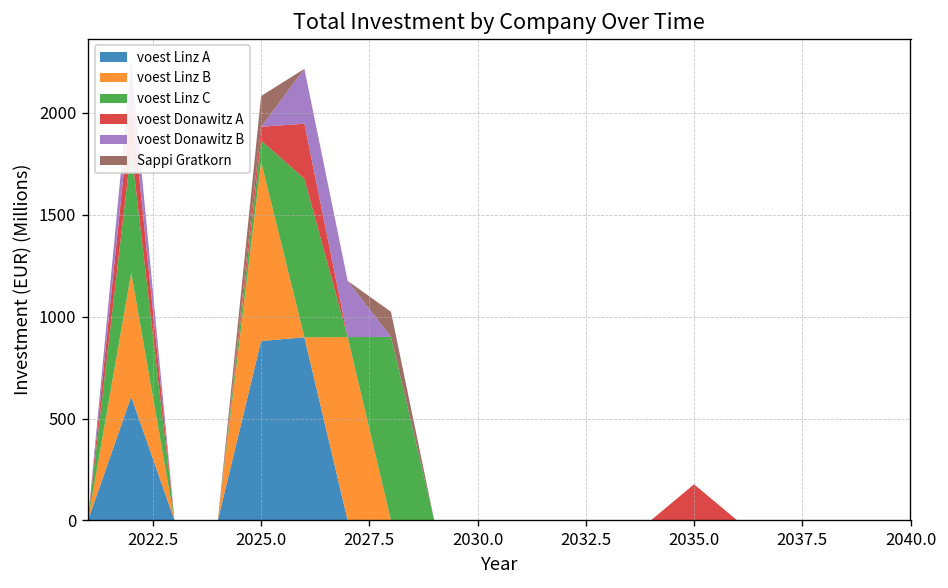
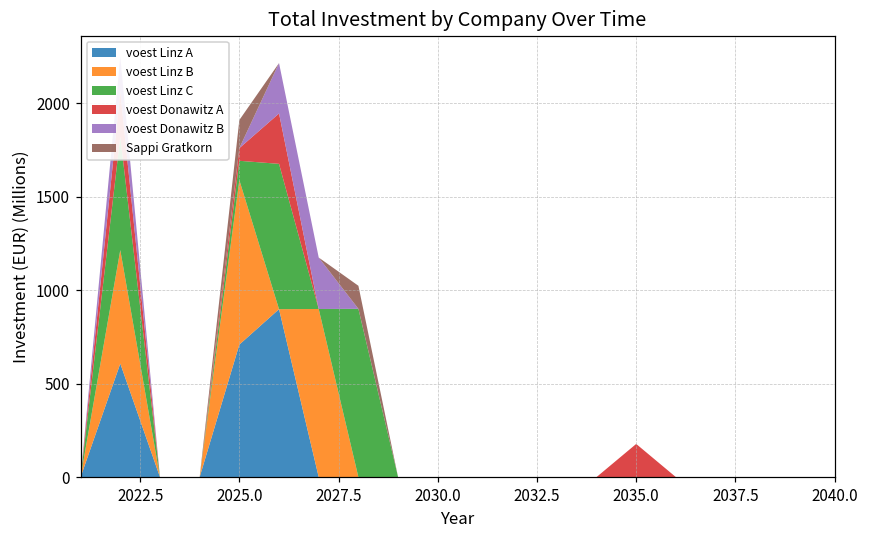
  {
    "voest Linz A": {
-     "2025.0": 880
+     "2025.0": 710
    },
    "voest Linz B": {
      "2025.0": 880
    },
    "voest Linz C": {
      "2025.0": 100
    },
    "Sappi Gratkorn": {
      "2025.0": 150
    }
  }
